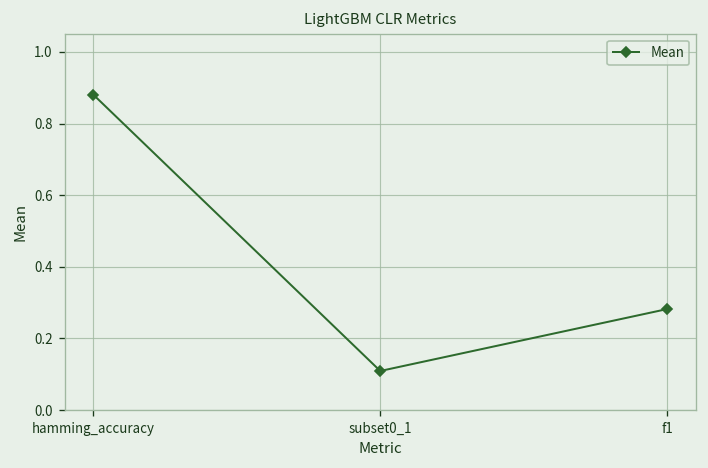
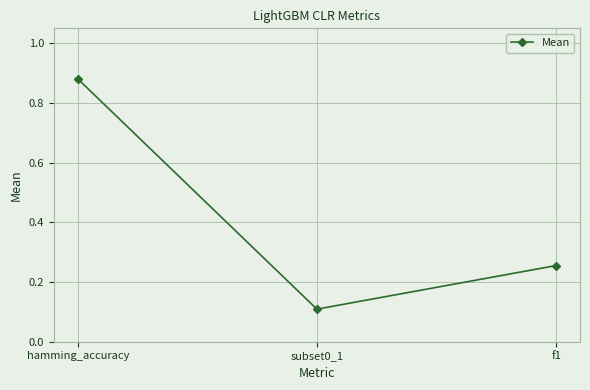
  {
    "hamming_accuracy": 0.88,
    "subset0_1": 0.11,
-   "f1": 0.28
+   "f1": 0.26
  }
